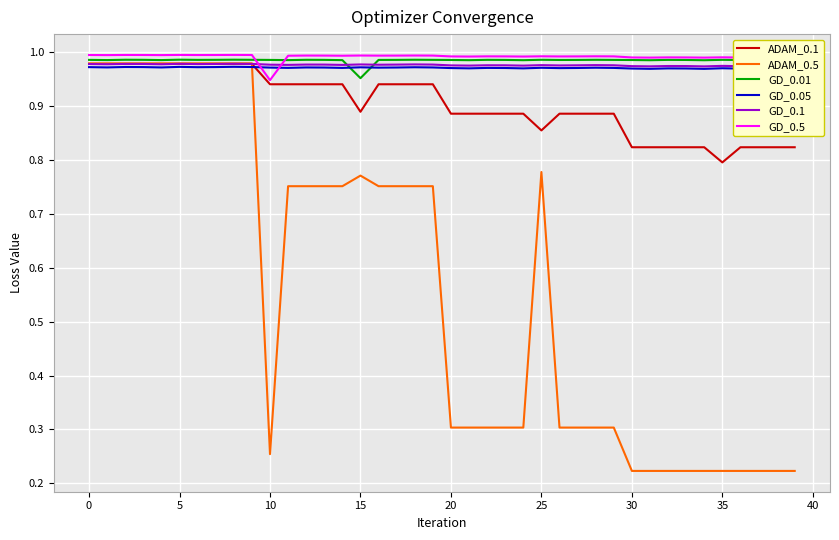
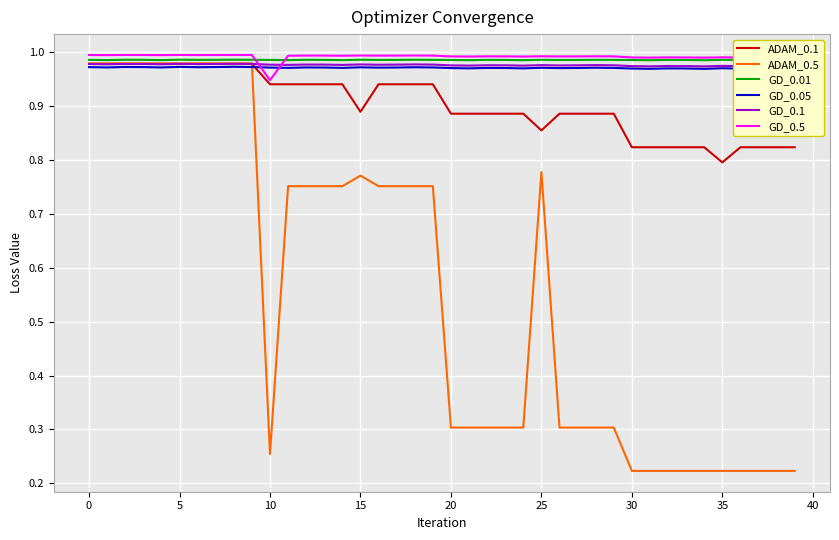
  {
    "ADAM_0.1": {
      "10": 0.94,
      "15": 0.89,
      "20": 0.89,
      "25": 0.86,
      "30": 0.82,
      "35": 0.80
    },
    "ADAM_0.5": {
      "10": 0.25,
      "15": 0.77,
      "20": 0.30,
      "25": 0.78,
      "30": 0.22,
      "35": 0.22
    },
    "GD_0.01": {
      "0": 0.99,
      "5": 0.99,
      "10": 0.99,
-     "15": 0.95,
+     "15": 0.99,
      "20": 0.99,
      "25": 0.99
    },
    "GD_0.05": {
      "0": 0.97,
      "5": 0.97,
      "10": 0.97,
      "15": 0.97,
      "20": 0.97,
      "25": 0.97
    },
    "GD_0.1": {
      "10": 0.98,
      "15": 0.98,
      "20": 0.98,
      "25": 0.98
    },
    "GD_0.5": {
      "0": 1.00,
      "5": 1.00,
      "10": 0.95,
      "15": 0.99,
      "20": 0.99,
      "25": 0.99
    }
  }
